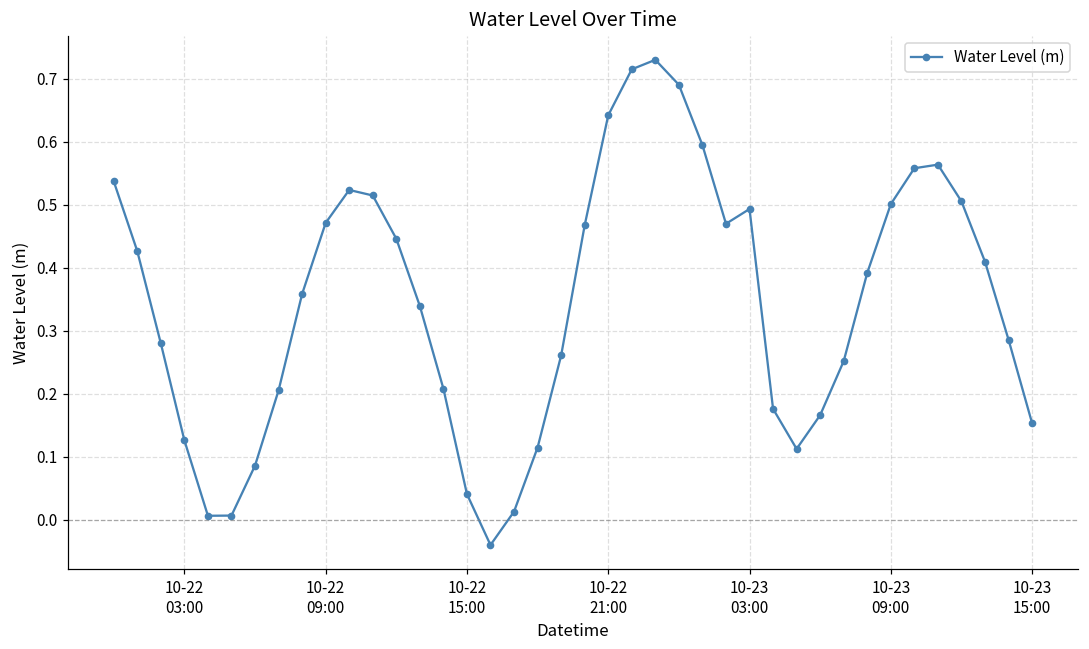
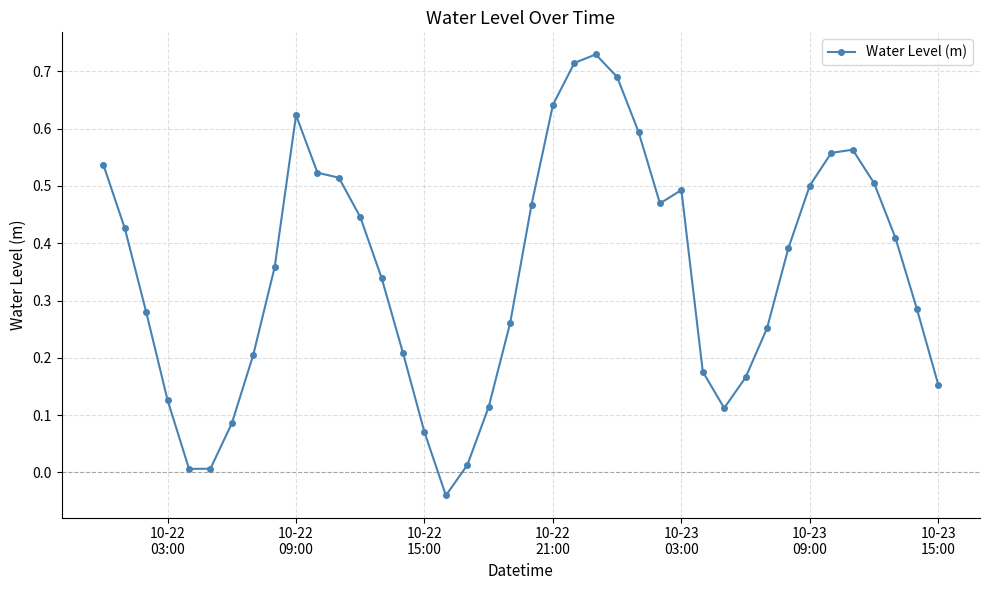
  {
    "10-22 03:00": 0.13,
-   "10-22 09:00": 0.47,
-   "10-22 15:00": 0.04,
+   "10-22 09:00": 0.62,
+   "10-22 15:00": 0.07,
    "10-22 21:00": 0.64,
    "10-23 03:00": 0.49,
    "10-23 09:00": 0.50,
    "10-23 15:00": 0.15
  }
